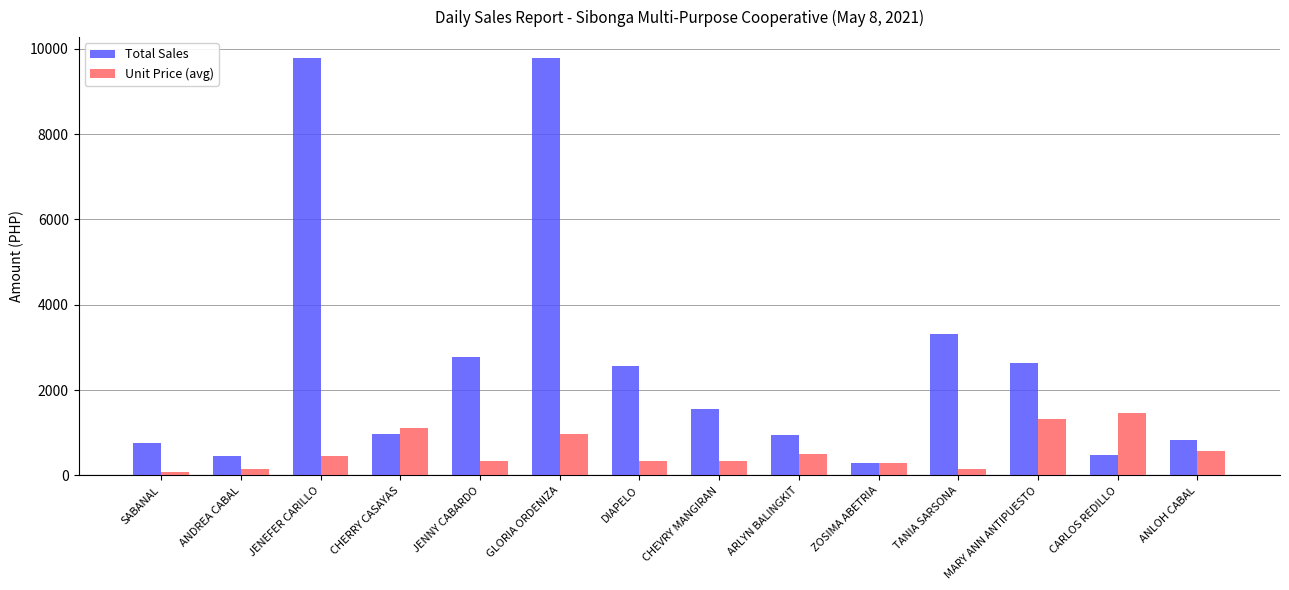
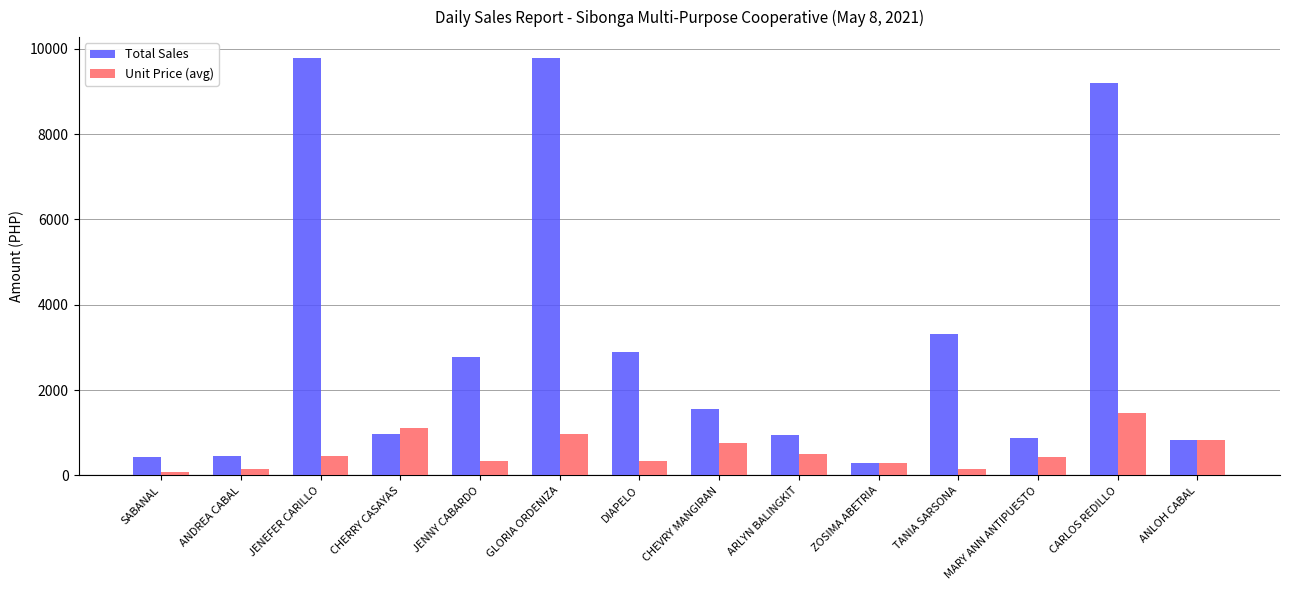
  {
    "Total Sales": {
-     "SABANAL": 800,
+     "SABANAL": 400,
      "ANDREA CABAL": 500,
      "JENEFER CARILLO": 9800,
      "CHERRY CASAYAS": 1000,
      "JENNY CABARDO": 2800,
      "GLORIA ORDENIZA": 9800,
-     "DIAPELO": 2600,
+     "DIAPELO": 2900,
      "CHEVRY MANGIRAN": 1600,
      "ARLYN BALINGKIT": 1000,
      "ZOSIMA ABETRIA": 300,
      "TANIA SARSONA": 3300,
-     "MARY ANN ANTIPUESTO": 2600,
-     "CARLOS REDILLO": 500,
+     "MARY ANN ANTIPUESTO": 900,
+     "CARLOS REDILLO": 9200,
      "ANLOH CABAL": 800
    },
    "Unit Price (avg)": {
      "SABANAL": 100,
      "ANDREA CABAL": 200,
      "JENEFER CARILLO": 500,
      "CHERRY CASAYAS": 1100,
      "JENNY CABARDO": 300,
      "GLORIA ORDENIZA": 1000,
      "DIAPELO": 300,
-     "CHEVRY MANGIRAN": 300,
+     "CHEVRY MANGIRAN": 700,
      "ARLYN BALINGKIT": 500,
      "ZOSIMA ABETRIA": 300,
      "TANIA SARSONA": 100,
-     "MARY ANN ANTIPUESTO": 1300,
+     "MARY ANN ANTIPUESTO": 400,
      "CARLOS REDILLO": 1500,
-     "ANLOH CABAL": 600
+     "ANLOH CABAL": 800
    }
  }
